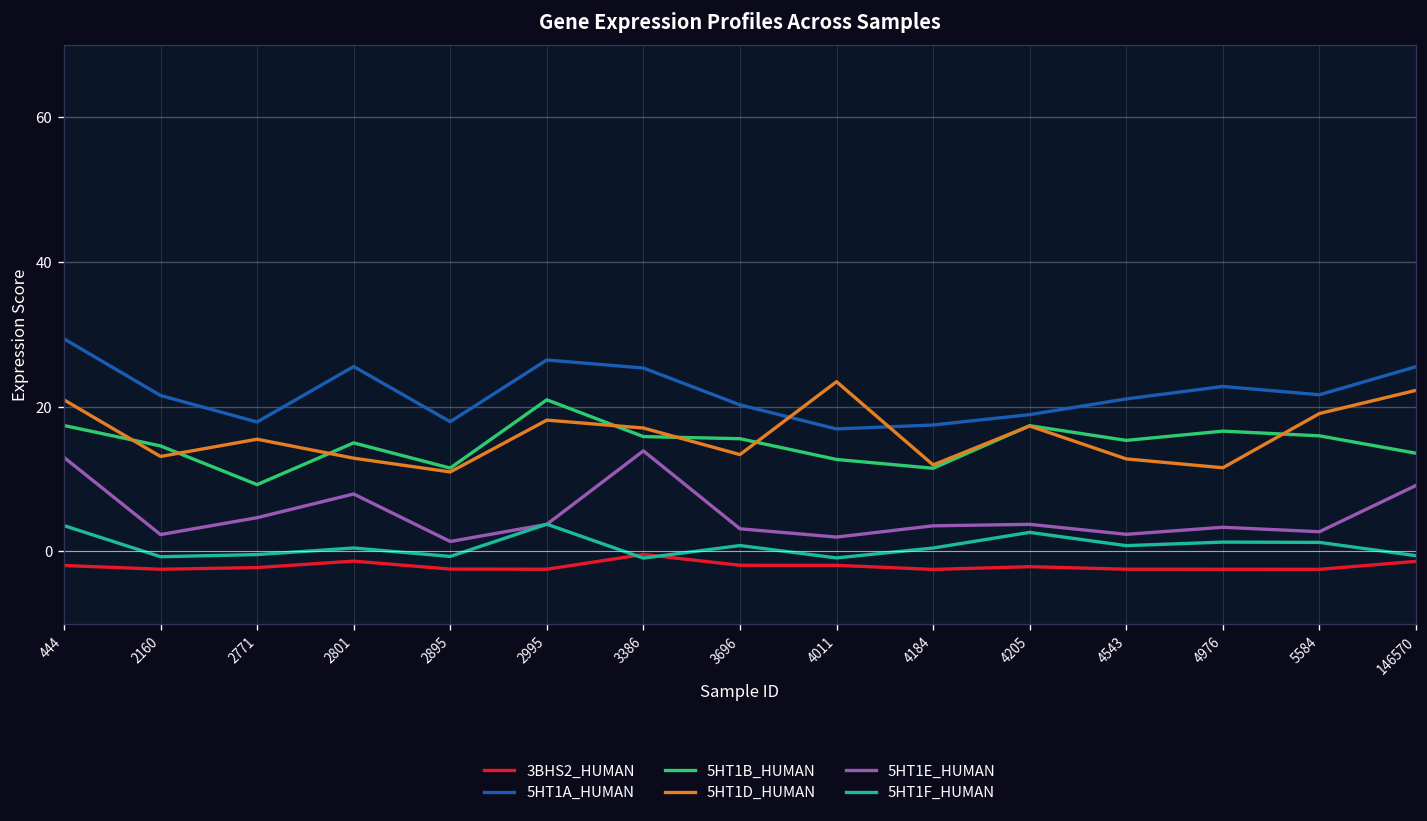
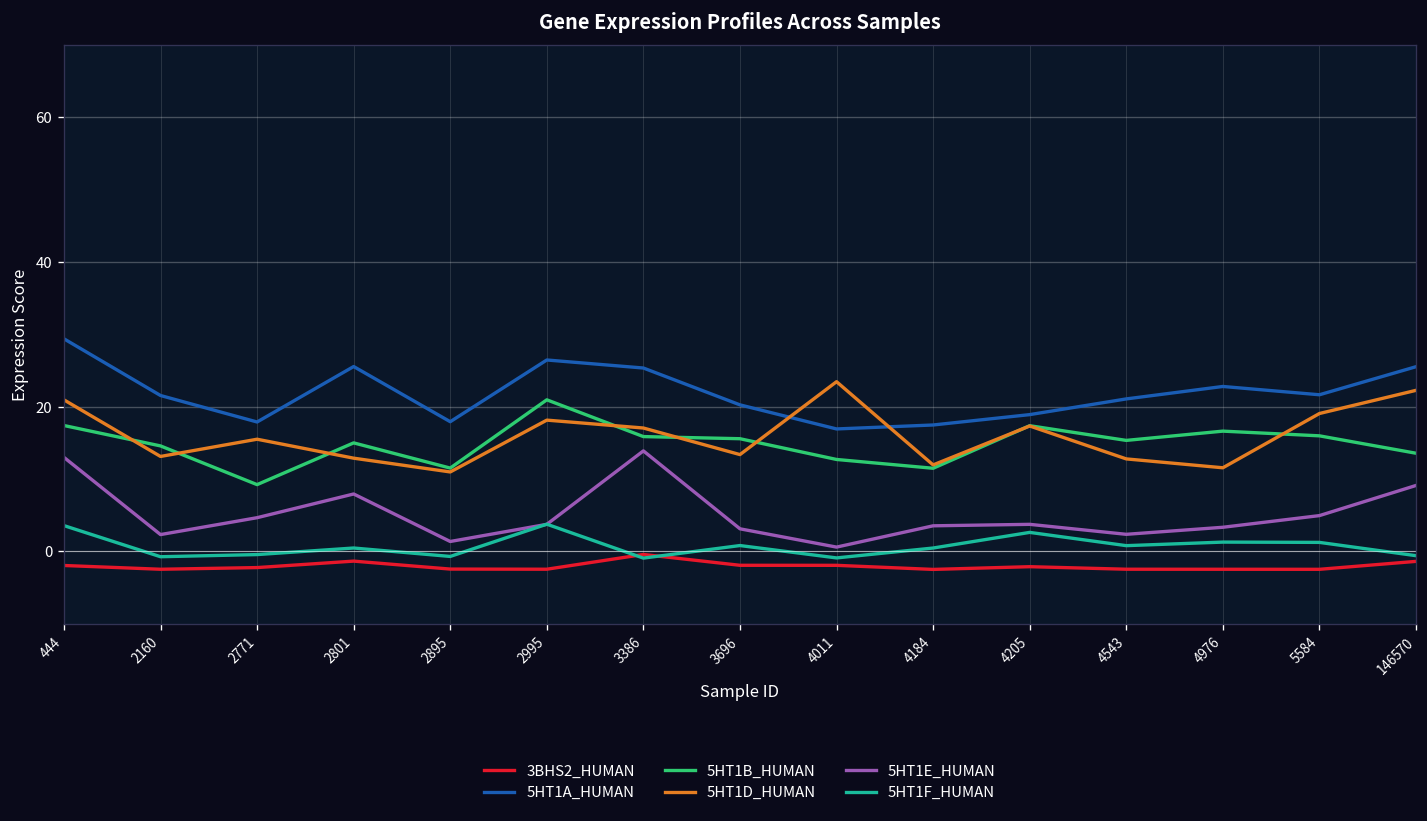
  {
    "3BHS2_HUMAN": {
      "444": -2,
      "2160": -2,
      "2771": -2,
      "2801": -1,
      "2895": -2,
      "2995": -2,
      "3386": 0,
      "3696": -2,
      "4011": -2,
      "4184": -3,
      "4205": -2,
      "4543": -2,
      "4976": -2,
      "5584": -3,
      "146570": -1
    },
    "5HT1A_HUMAN": {
      "444": 29,
      "2160": 22,
      "2771": 18,
      "2801": 26,
      "2895": 18,
      "2995": 26,
      "3386": 25,
      "3696": 20,
      "4011": 17,
      "4184": 17,
      "4205": 19,
      "4543": 21,
      "4976": 23,
      "5584": 22,
      "146570": 26
    },
    "5HT1D_HUMAN": {
      "444": 21,
      "2160": 13,
      "2771": 15,
      "2801": 13,
      "2895": 11,
      "2995": 18,
      "3386": 17,
      "3696": 13,
      "4011": 23,
      "4184": 12,
      "4543": 13,
      "4976": 12,
      "5584": 19,
      "146570": 22
    },
    "5HT1E_HUMAN": {
      "444": 13,
      "2160": 2,
      "2771": 5,
      "2801": 8,
      "2895": 1,
      "3386": 14,
      "3696": 3,
-     "4011": 2,
+     "4011": 1,
      "4184": 4,
      "4205": 4,
      "4543": 2,
      "4976": 3,
-     "5584": 3,
+     "5584": 5,
      "146570": 9
    }
  }
